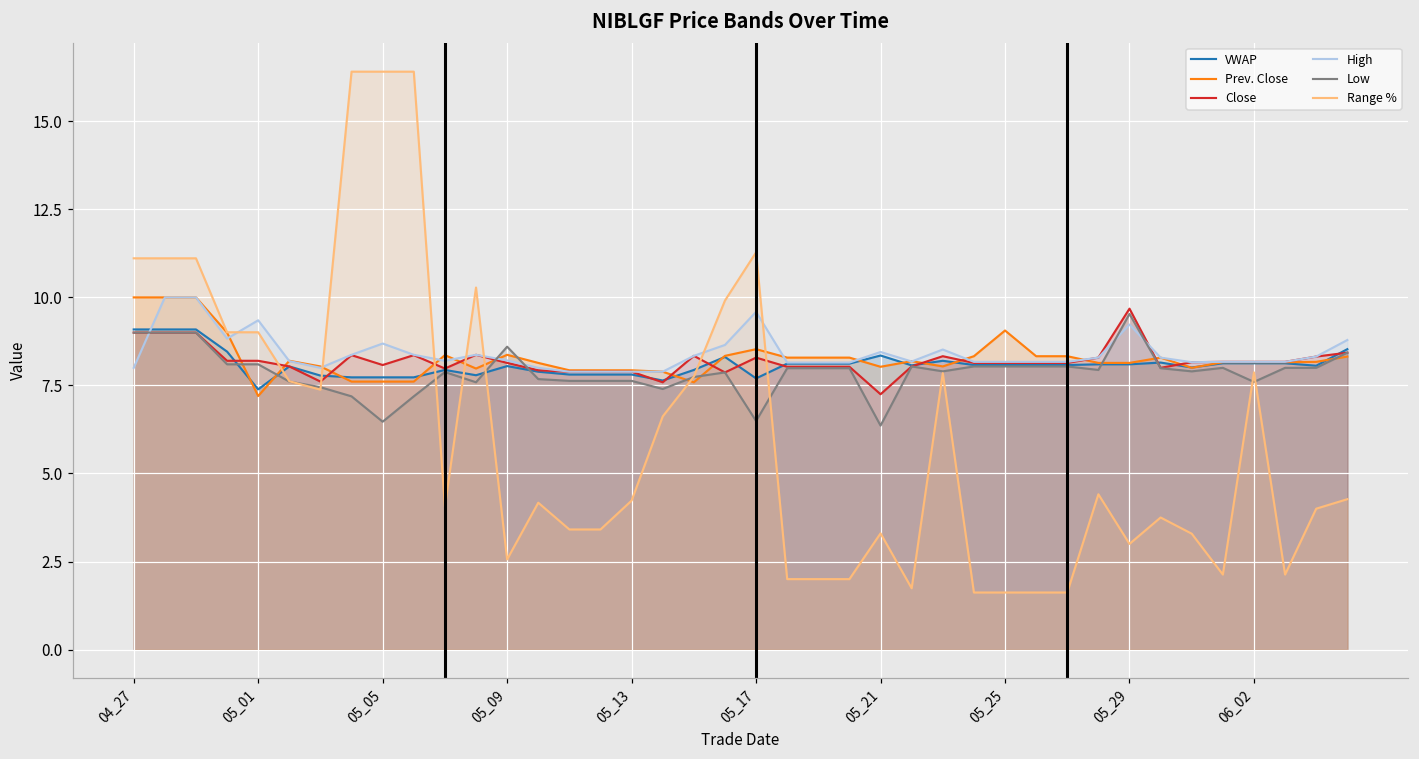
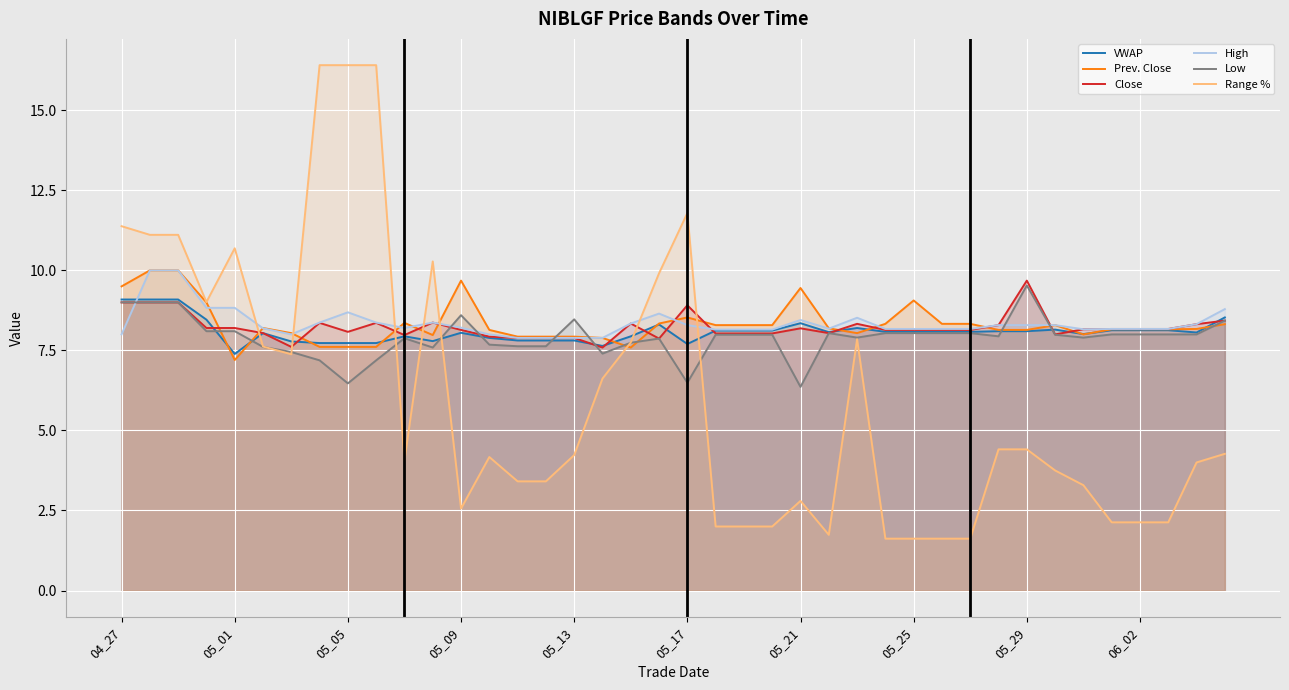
  {
    "VWAP": {
      "04_27": 9.1,
      "05_01": 7.4,
      "05_05": 7.7,
      "05_09": 8.1,
      "05_13": 7.8,
      "05_17": 7.7,
      "05_21": 8.4
    },
    "Prev. Close": {
-     "04_27": 10.0,
+     "04_27": 9.5,
      "05_01": 7.2,
      "05_05": 7.6,
-     "05_09": 8.4,
+     "05_09": 9.7,
      "05_17": 8.5,
-     "05_21": 8.0,
+     "05_21": 9.5,
      "05_25": 9.1
    },
    "Close": {
      "05_01": 8.2,
      "05_05": 8.1,
-     "05_17": 8.3,
-     "05_21": 7.3,
+     "05_17": 8.9,
+     "05_21": 8.2,
      "05_29": 9.7
    },
    "High": {
      "04_27": 8.0,
-     "05_01": 9.4,
+     "05_01": 8.8,
      "05_05": 8.7,
-     "05_17": 9.6,
+     "05_17": 8.3,
      "05_21": 8.5,
-     "05_29": 9.2
+     "05_29": 8.3
    },
    "Low": {
      "05_01": 8.1,
      "05_05": 6.5,
      "05_09": 8.6,
-     "05_13": 7.6,
+     "05_13": 8.5,
      "05_17": 6.5,
      "05_21": 6.4,
      "05_29": 9.5,
-     "06_02": 7.6
+     "06_02": 8.0
    },
    "Range %": {
-     "04_27": 11.1,
-     "05_01": 9.0,
+     "04_27": 11.4,
+     "05_01": 10.7,
      "05_05": 16.4,
      "05_09": 2.6,
      "05_13": 4.2,
-     "05_17": 11.3,
-     "05_21": 3.3,
+     "05_17": 11.8,
+     "05_21": 2.8,
      "05_25": 1.6,
-     "05_29": 3.0,
-     "06_02": 7.9
+     "05_29": 4.4,
+     "06_02": 2.1
    }
  }
